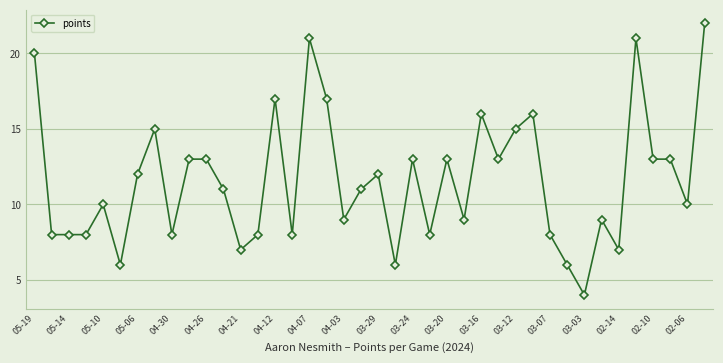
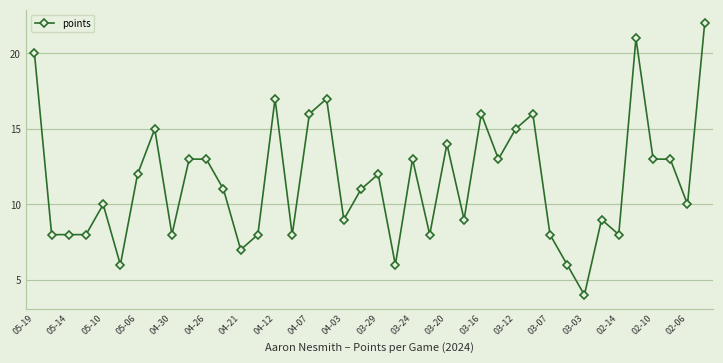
  {
    "05-19": 20,
    "05-14": 8,
    "05-10": 10,
    "05-06": 12,
    "04-30": 8,
    "04-26": 13,
    "04-21": 7,
    "04-12": 17,
-   "04-07": 21,
+   "04-07": 16,
    "04-03": 9,
    "03-29": 12,
    "03-24": 13,
-   "03-20": 13,
+   "03-20": 14,
    "03-16": 16,
    "03-12": 15,
    "03-07": 8,
    "03-03": 4,
-   "02-14": 7,
+   "02-14": 8,
    "02-10": 13,
    "02-06": 10
  }
